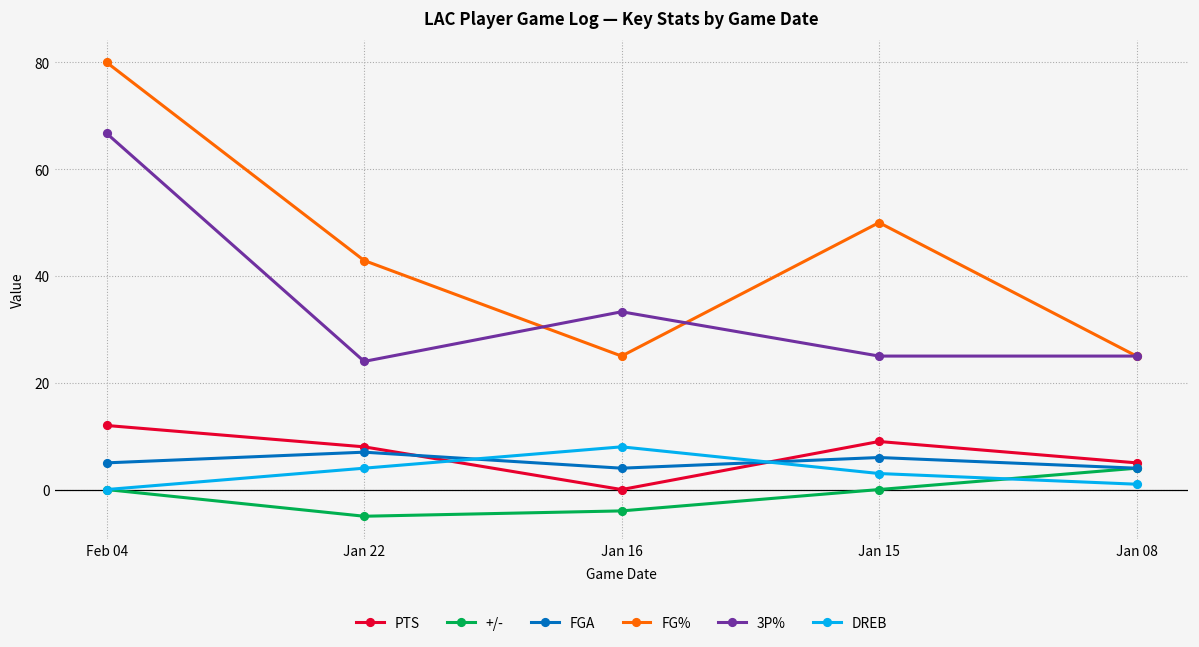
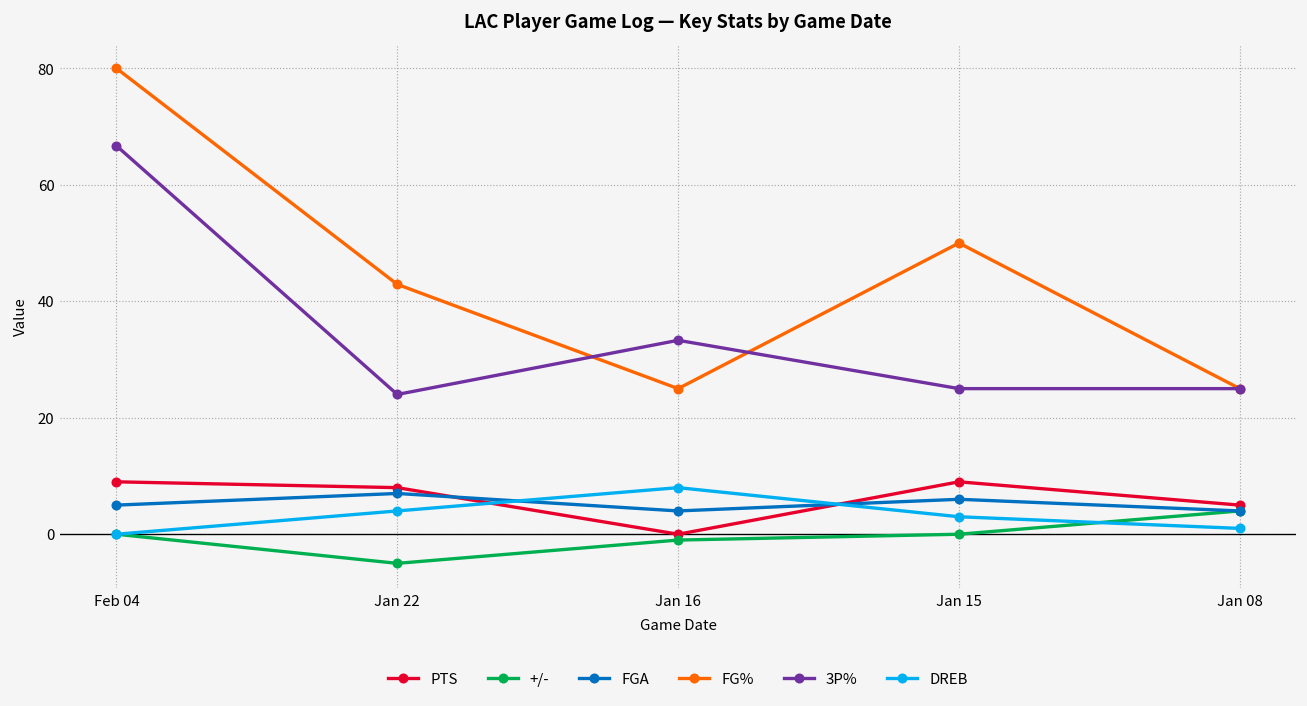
  {
    "PTS": {
-     "Feb 04": 12,
+     "Feb 04": 9,
      "Jan 22": 8,
      "Jan 16": 0,
      "Jan 15": 9,
      "Jan 08": 5
    },
    "+/-": {
      "Jan 22": -5,
-     "Jan 16": -4,
+     "Jan 16": -1,
      "Jan 15": 0
    },
    "FGA": {
      "Feb 04": 5,
      "Jan 22": 7,
      "Jan 16": 4,
      "Jan 15": 6
    },
    "FG%": {
      "Feb 04": 80,
      "Jan 22": 43,
      "Jan 16": 25,
      "Jan 15": 50
    },
    "3P%": {
      "Feb 04": 67,
      "Jan 22": 24,
      "Jan 16": 33,
      "Jan 15": 25
    },
    "DREB": {
      "Jan 22": 4,
      "Jan 16": 8,
      "Jan 15": 3,
      "Jan 08": 1
    }
  }
